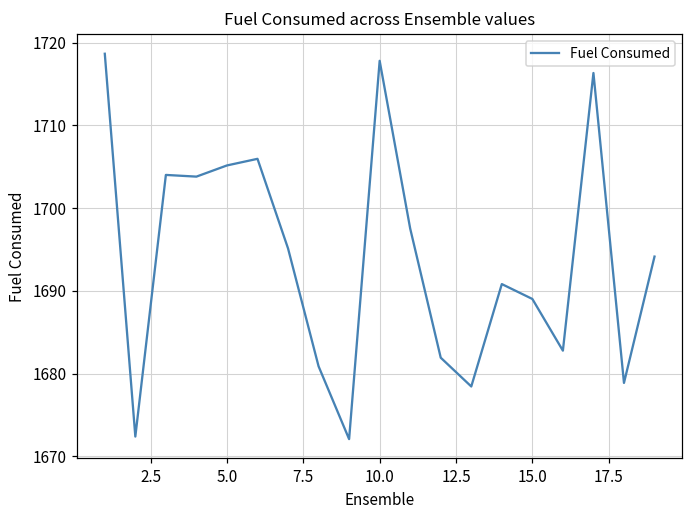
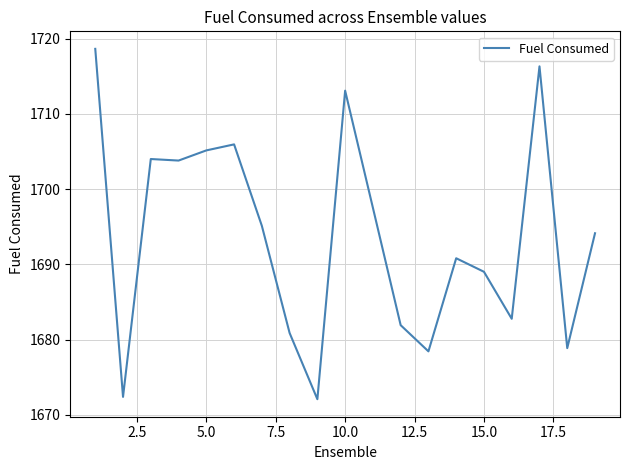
  {
    "5.0": 1705,
-   "10.0": 1718,
+   "10.0": 1713,
    "15.0": 1689
  }
